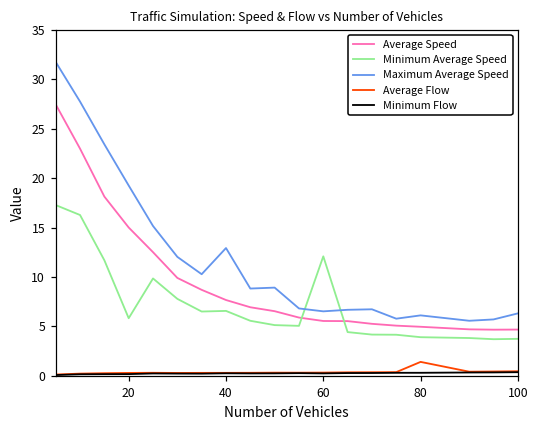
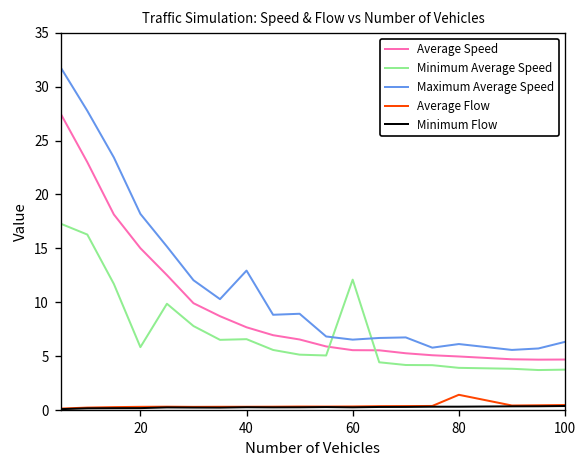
  {
    "Average Speed": {
      "20": 15,
      "40": 8,
      "60": 6,
      "80": 5,
      "100": 5
    },
    "Minimum Average Speed": {
      "20": 6,
      "40": 7,
      "60": 12,
      "80": 4,
      "100": 4
    },
    "Maximum Average Speed": {
-     "20": 19,
+     "20": 18,
      "40": 13,
      "60": 7,
      "80": 6,
      "100": 6
    },
    "Average Flow": {
      "80": 1
    },
    "Minimum Flow": {
      "80": 0
    }
  }
